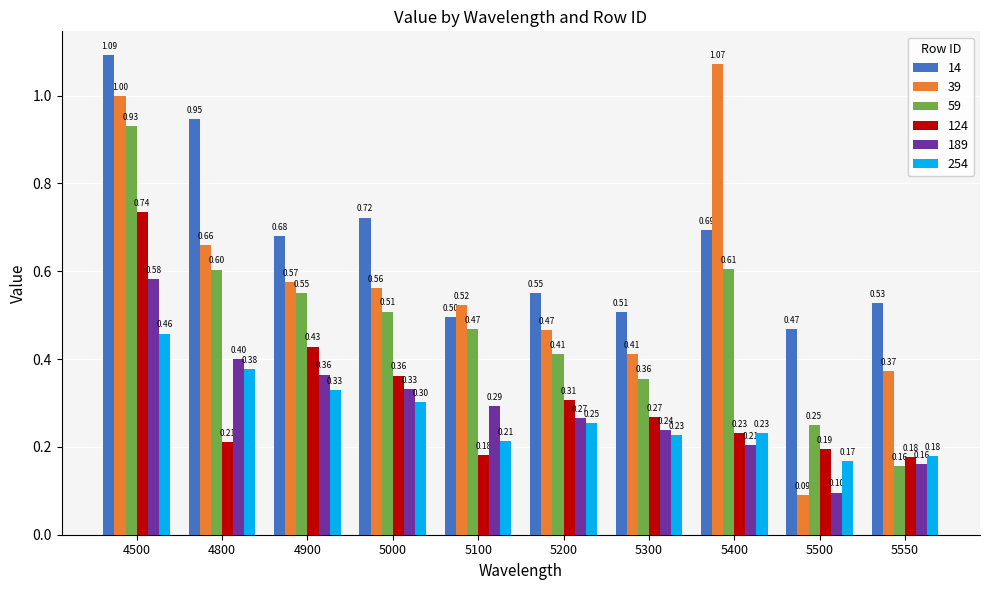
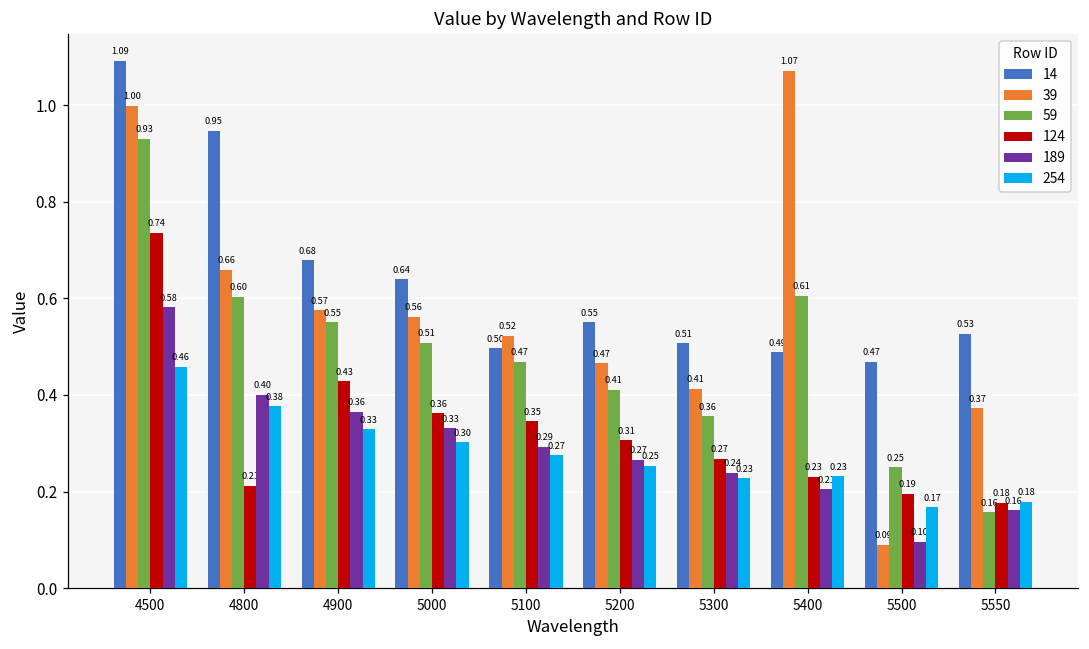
  {
    "14": {
      "4500": 1.09,
      "4800": 0.95,
      "4900": 0.68,
-     "5000": 0.72,
+     "5000": 0.64,
      "5100": 0.50,
      "5200": 0.55,
      "5300": 0.51,
-     "5400": 0.69,
+     "5400": 0.49,
      "5500": 0.47,
      "5550": 0.53
    },
    "39": {
      "4500": 1.00,
      "4800": 0.66,
      "4900": 0.57,
      "5000": 0.56,
      "5100": 0.52,
      "5200": 0.47,
      "5300": 0.41,
      "5400": 1.07,
      "5500": 0.09,
      "5550": 0.37
    },
    "59": {
      "4500": 0.93,
      "4800": 0.60,
      "4900": 0.55,
      "5000": 0.51,
      "5100": 0.47,
      "5200": 0.41,
      "5300": 0.36,
      "5400": 0.61,
      "5500": 0.25,
      "5550": 0.16
    },
    "124": {
      "4500": 0.74,
      "4800": 0.21,
      "4900": 0.43,
      "5000": 0.36,
-     "5100": 0.18,
+     "5100": 0.35,
      "5200": 0.31,
      "5300": 0.27,
      "5400": 0.23,
      "5500": 0.19,
      "5550": 0.18
    },
    "189": {
      "4500": 0.58,
      "4800": 0.40,
      "4900": 0.36,
      "5000": 0.33,
      "5100": 0.29,
      "5200": 0.27,
      "5300": 0.24,
      "5400": 0.21,
      "5500": 0.10,
      "5550": 0.16
    },
    "254": {
      "4500": 0.46,
      "4800": 0.38,
      "4900": 0.33,
      "5000": 0.30,
-     "5100": 0.21,
+     "5100": 0.27,
      "5200": 0.25,
      "5300": 0.23,
      "5400": 0.23,
      "5500": 0.17,
      "5550": 0.18
    }
  }
